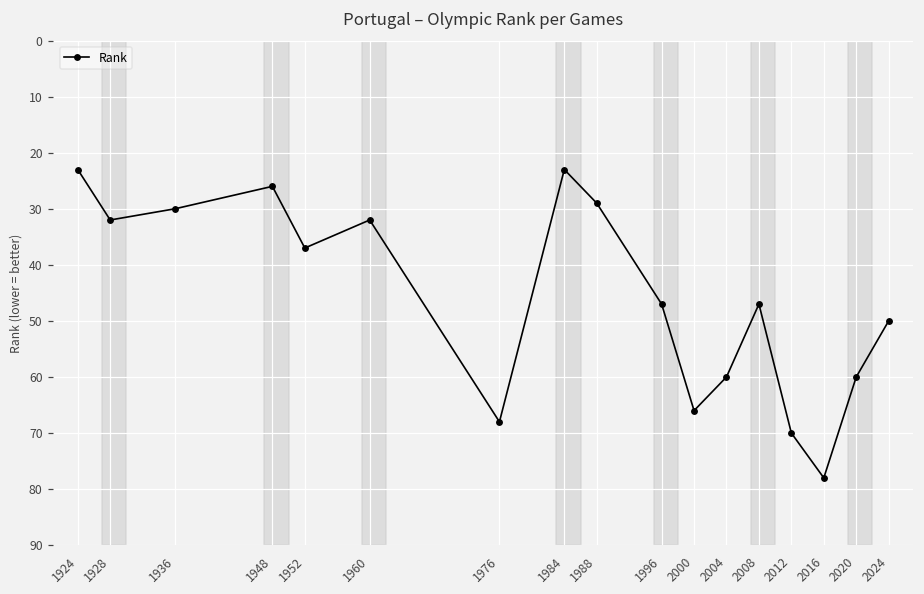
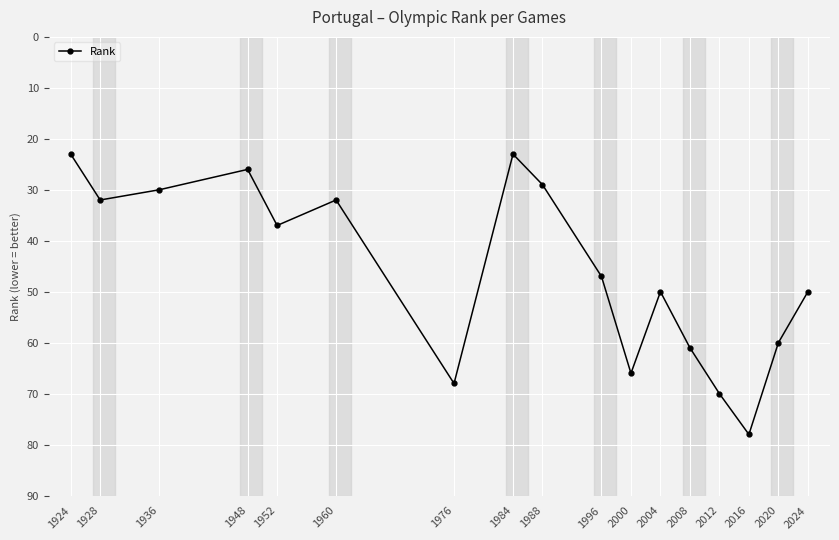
  {
    "1924": 23,
    "1928": 32,
    "1936": 30,
    "1948": 26,
    "1952": 37,
    "1960": 32,
    "1976": 68,
    "1984": 23,
    "1988": 29,
    "1996": 47,
    "2000": 66,
-   "2004": 60,
-   "2008": 47,
+   "2004": 50,
+   "2008": 61,
    "2012": 70,
    "2016": 78,
    "2020": 60,
    "2024": 50
  }
